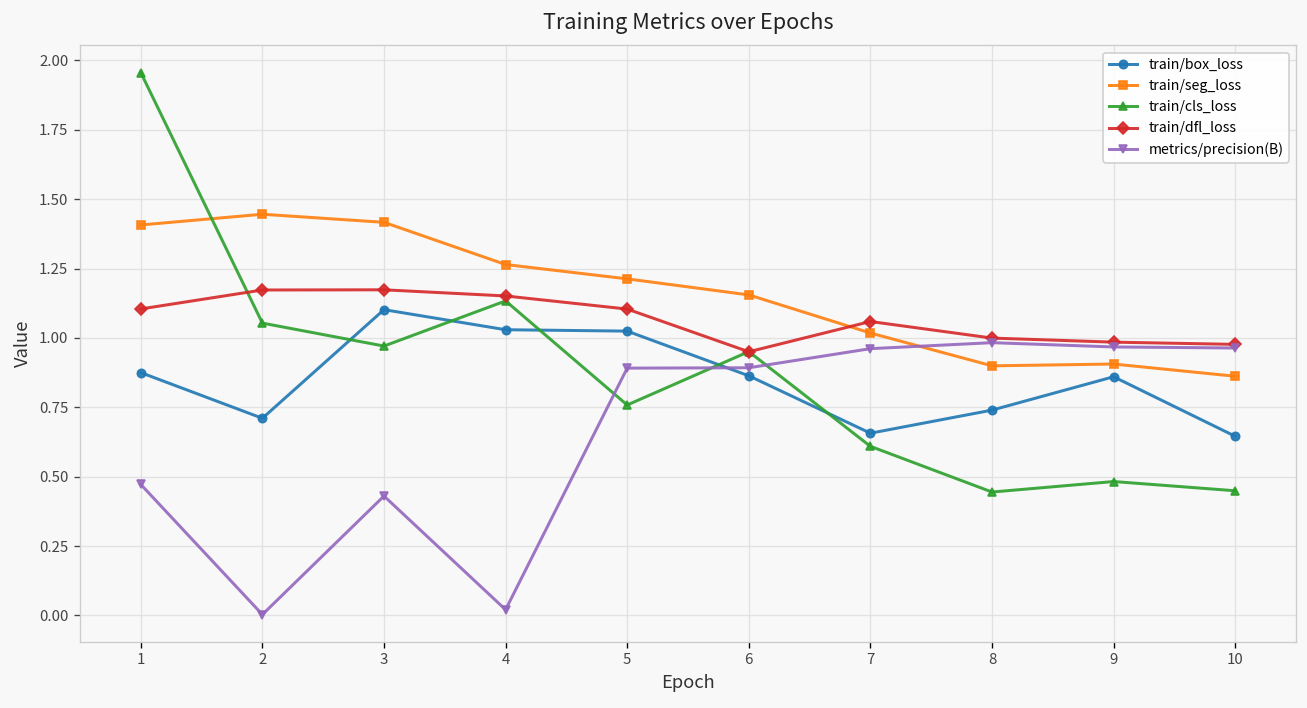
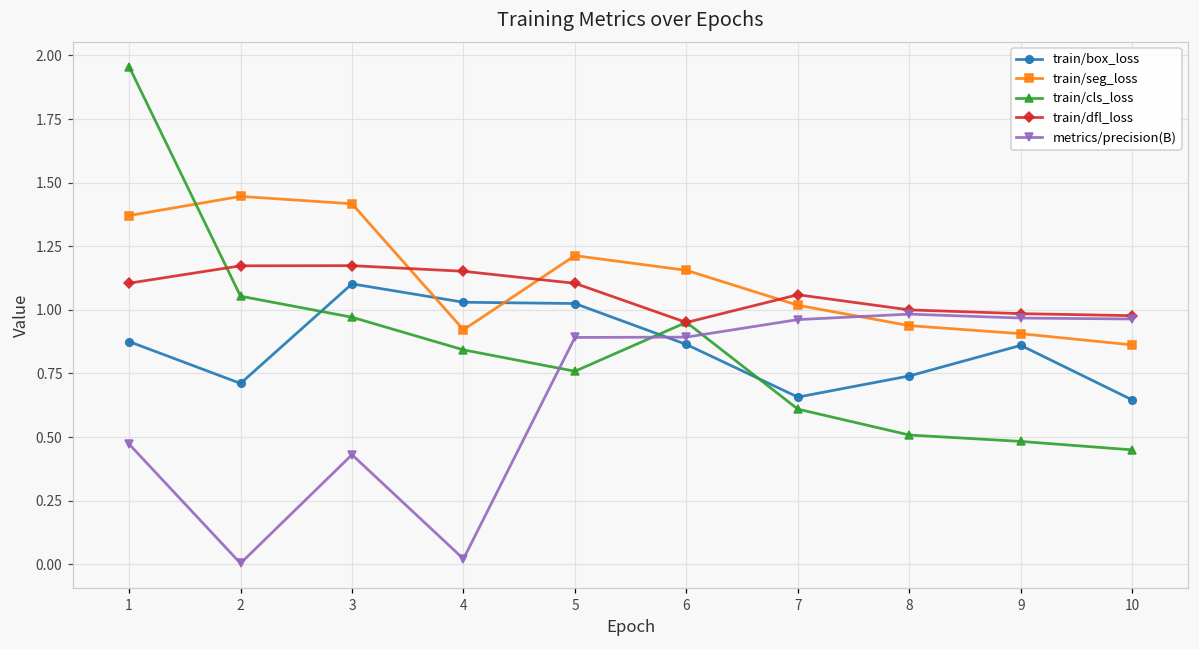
  {
    "train/box_loss": {
      "1": 0.88,
      "2": 0.71,
      "3": 1.10,
      "4": 1.03,
      "5": 1.02,
      "6": 0.86,
      "7": 0.66,
      "8": 0.74,
      "9": 0.86,
      "10": 0.65
    },
    "train/seg_loss": {
-     "1": 1.41,
+     "1": 1.37,
      "2": 1.45,
      "3": 1.42,
-     "4": 1.26,
+     "4": 0.92,
      "5": 1.21,
      "6": 1.16,
      "7": 1.02,
-     "8": 0.90,
+     "8": 0.94,
      "9": 0.91,
      "10": 0.86
    },
    "train/cls_loss": {
      "1": 1.96,
      "2": 1.05,
      "3": 0.97,
-     "4": 1.13,
+     "4": 0.84,
      "5": 0.76,
      "7": 0.61,
-     "8": 0.44,
+     "8": 0.51,
      "9": 0.48,
      "10": 0.45
    },
    "train/dfl_loss": {
      "1": 1.10,
      "2": 1.17,
      "3": 1.17,
      "4": 1.15,
      "5": 1.10,
      "7": 1.06,
      "8": 1.00,
      "9": 0.98,
      "10": 0.98
    },
    "metrics/precision(B)": {
      "1": 0.47,
      "2": 0.00,
      "3": 0.43,
      "4": 0.02,
      "5": 0.89,
      "6": 0.89,
      "7": 0.96,
      "8": 0.98,
      "9": 0.97,
      "10": 0.96
    }
  }
